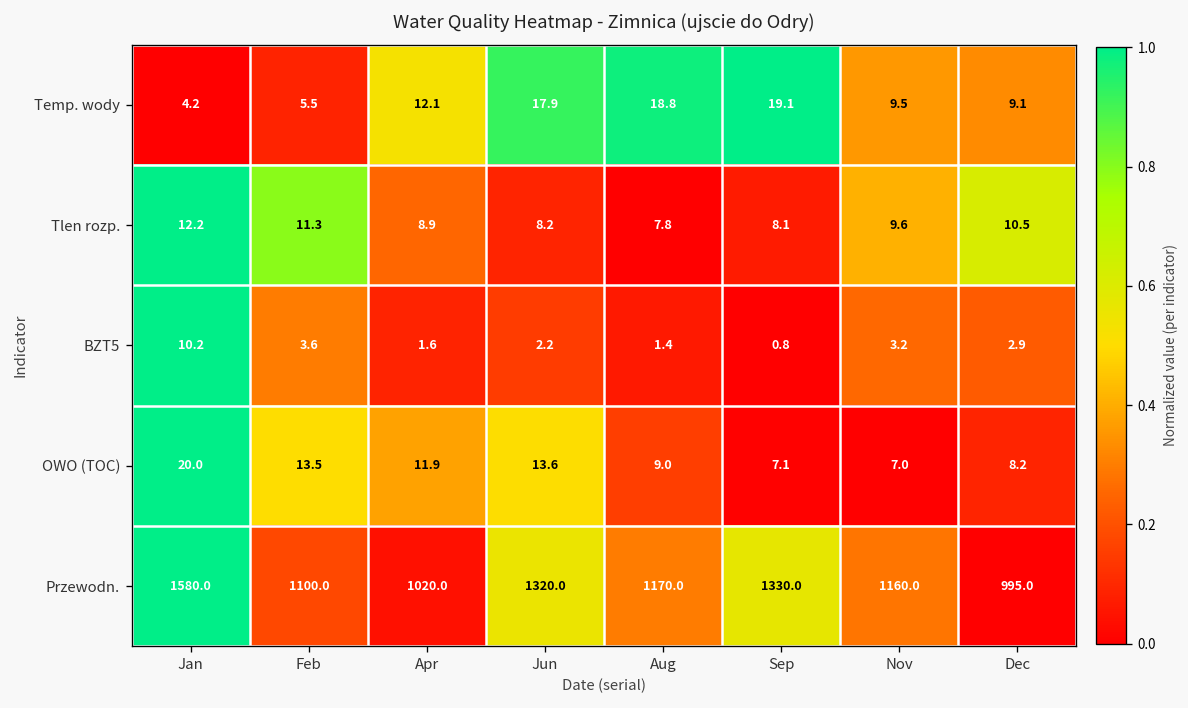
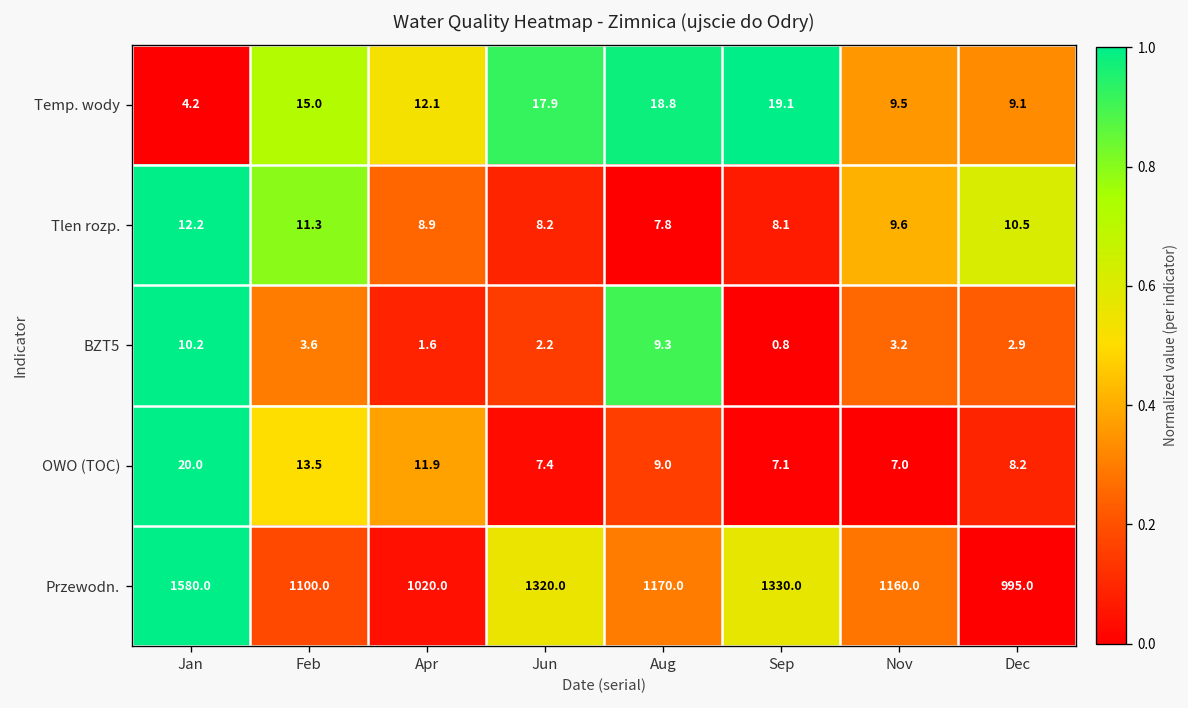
  {
    "Temp. wody": {
      "Jan": 4.2,
-     "Feb": 5.5,
+     "Feb": 15.0,
      "Apr": 12.1,
      "Jun": 17.9,
      "Aug": 18.8,
      "Sep": 19.1,
      "Nov": 9.5,
      "Dec": 9.1
    },
    "Tlen rozp.": {
      "Jan": 12.2,
      "Feb": 11.3,
      "Apr": 8.9,
      "Jun": 8.2,
      "Aug": 7.8,
      "Sep": 8.1,
      "Nov": 9.6,
      "Dec": 10.5
    },
    "BZT5": {
      "Jan": 10.2,
      "Feb": 3.6,
      "Apr": 1.6,
      "Jun": 2.2,
-     "Aug": 1.4,
+     "Aug": 9.3,
      "Sep": 0.8,
      "Nov": 3.2,
      "Dec": 2.9
    },
    "OWO (TOC)": {
      "Jan": 20.0,
      "Feb": 13.5,
      "Apr": 11.9,
-     "Jun": 13.6,
+     "Jun": 7.4,
      "Aug": 9.0,
      "Sep": 7.1,
      "Nov": 7.0,
      "Dec": 8.2
    },
    "Przewodn.": {
      "Jan": 1580.0,
      "Feb": 1100.0,
      "Apr": 1020.0,
      "Jun": 1320.0,
      "Aug": 1170.0,
      "Sep": 1330.0,
      "Nov": 1160.0,
      "Dec": 995.0
    }
  }
